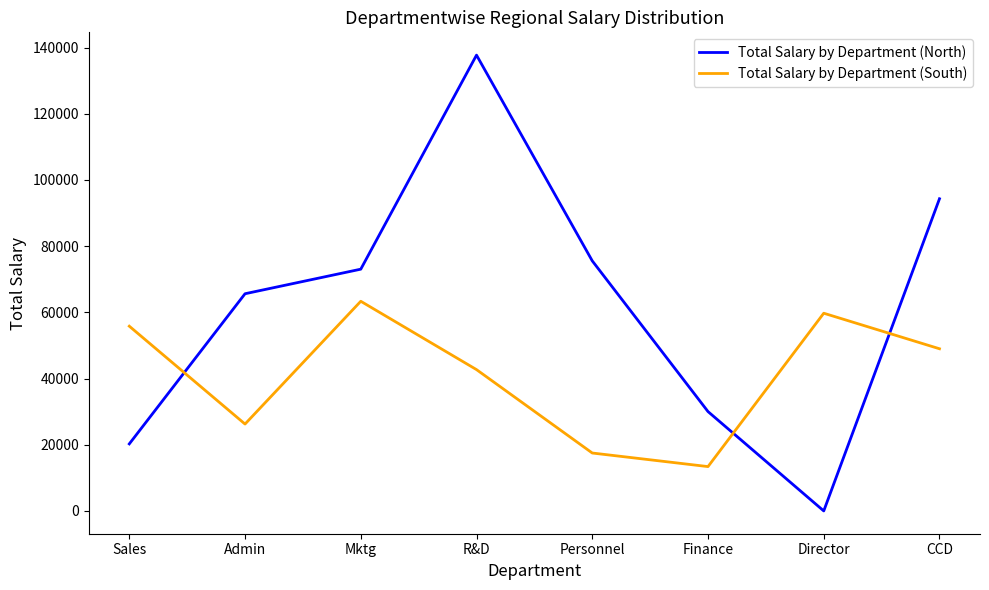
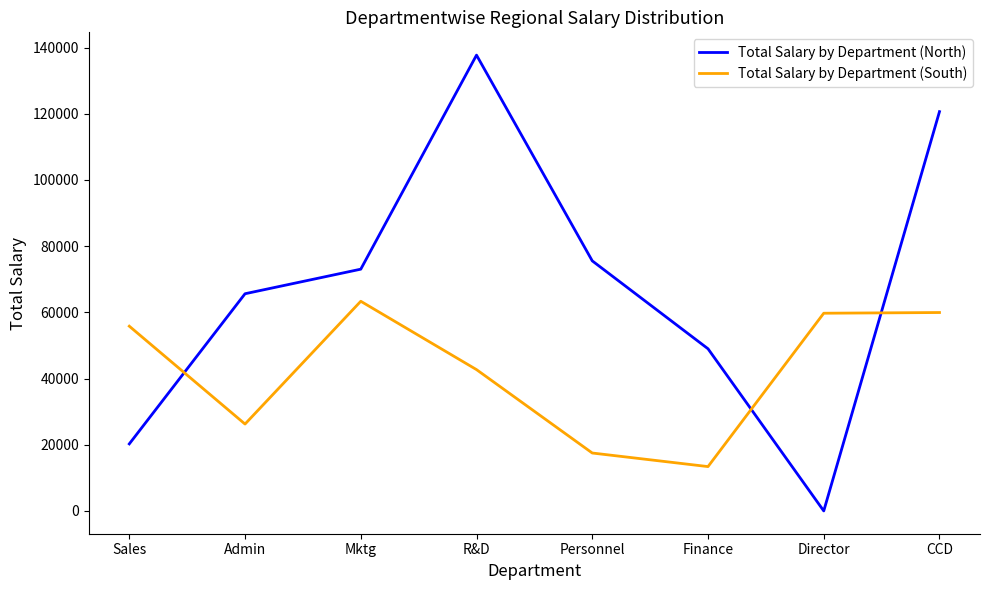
  {
    "Total Salary by Department (North)": {
      "Sales": 20000,
      "Admin": 66000,
      "Mktg": 73000,
      "R&D": 138000,
      "Personnel": 76000,
-     "Finance": 30000,
+     "Finance": 49000,
      "Director": 0,
-     "CCD": 94000
+     "CCD": 121000
    },
    "Total Salary by Department (South)": {
      "Sales": 56000,
      "Admin": 26000,
      "Mktg": 63000,
      "R&D": 43000,
      "Personnel": 18000,
      "Finance": 13000,
      "Director": 60000,
-     "CCD": 49000
+     "CCD": 60000
    }
  }
